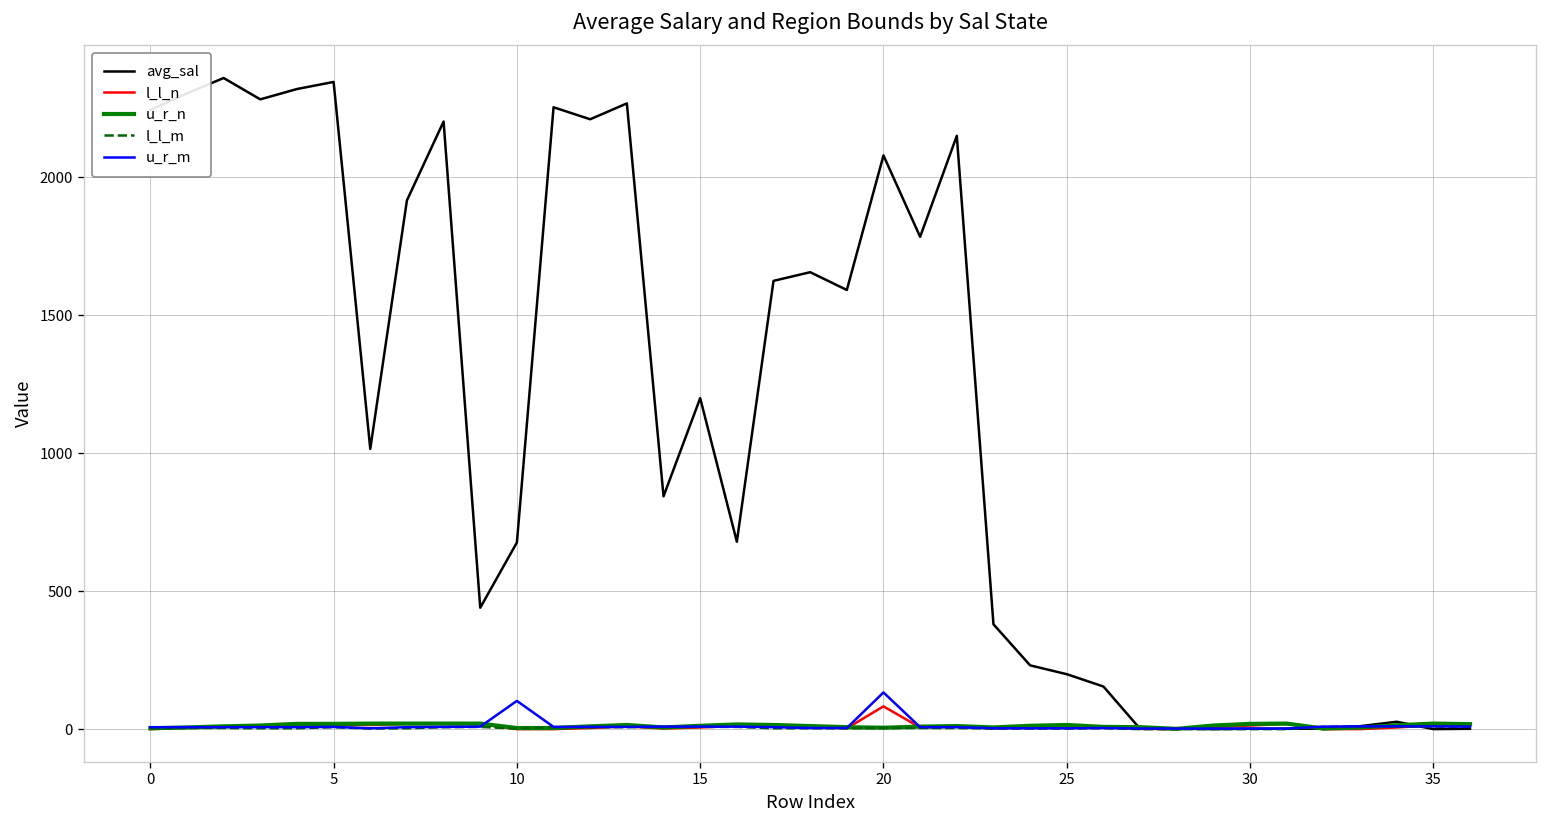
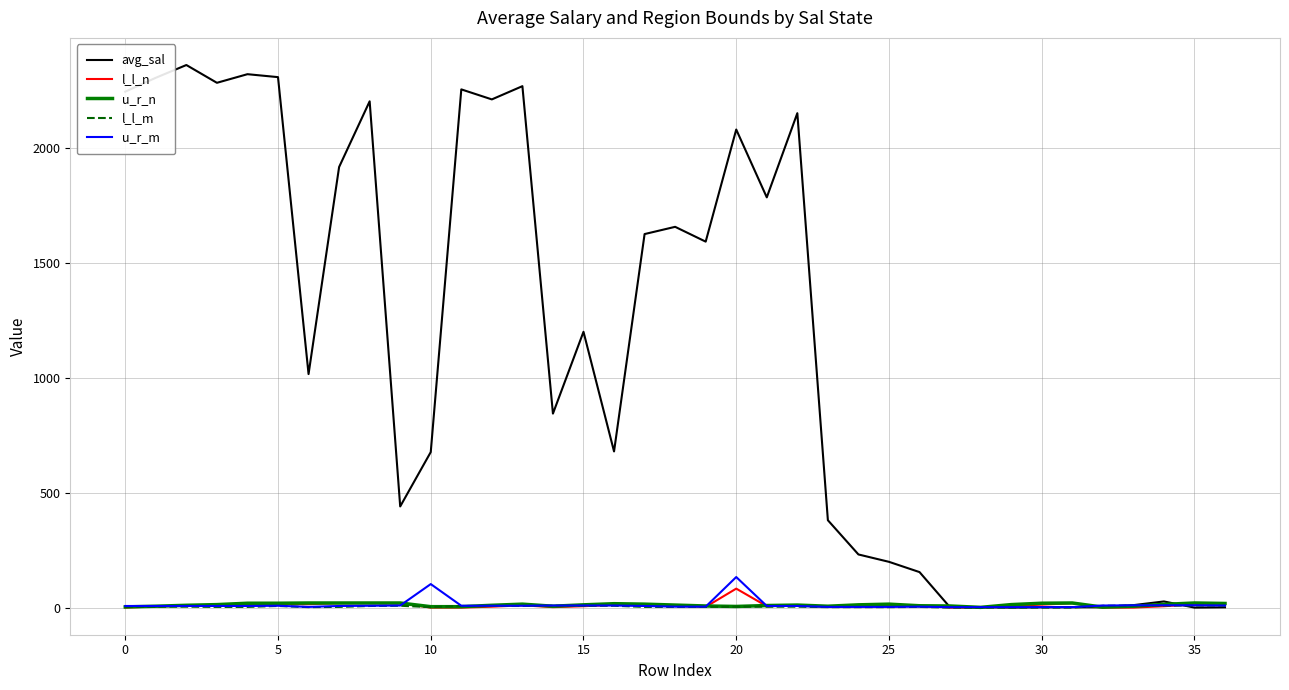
  {
    "avg_sal": {
-     "5": 2350,
+     "5": 2310,
      "10": 680,
      "15": 1200,
      "20": 2080,
      "25": 200
    },
    "l_l_n": {
      "20": 80
    },
    "u_r_m": {
      "10": 100,
      "20": 130
    }
  }
